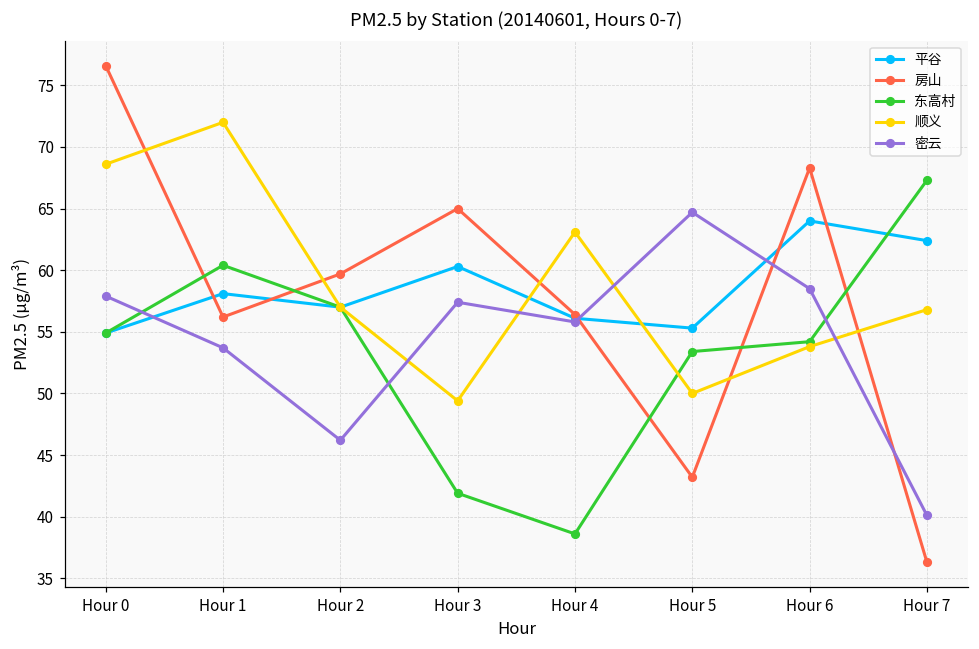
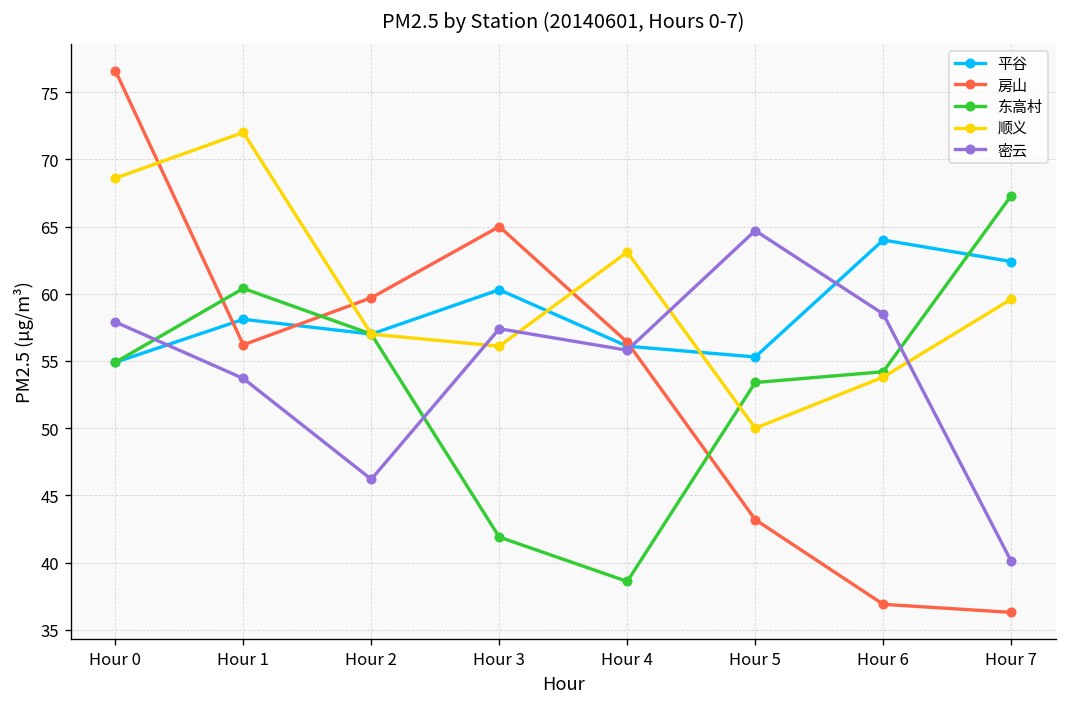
  {
    "平谷": {
      "Hour 1": 58.1,
      "Hour 3": 60.3,
      "Hour 4": 56.1,
      "Hour 5": 55.3,
      "Hour 6": 64.0,
      "Hour 7": 62.4
    },
    "房山": {
      "Hour 0": 76.6,
      "Hour 1": 56.2,
      "Hour 2": 59.7,
      "Hour 3": 65.0,
      "Hour 4": 56.4,
      "Hour 5": 43.2,
-     "Hour 6": 68.3,
+     "Hour 6": 36.9,
      "Hour 7": 36.3
    },
    "东高村": {
      "Hour 1": 60.4,
      "Hour 3": 41.9,
      "Hour 4": 38.6,
      "Hour 5": 53.4,
      "Hour 6": 54.2,
      "Hour 7": 67.3
    },
    "顺义": {
      "Hour 0": 68.6,
      "Hour 1": 72.0,
-     "Hour 3": 49.4,
+     "Hour 3": 56.1,
      "Hour 4": 63.1,
      "Hour 5": 50.0,
      "Hour 6": 53.8,
-     "Hour 7": 56.8
+     "Hour 7": 59.6
    },
    "密云": {
      "Hour 0": 57.9,
      "Hour 1": 53.7,
      "Hour 2": 46.2,
      "Hour 3": 57.4,
      "Hour 4": 55.8,
      "Hour 5": 64.7,
      "Hour 6": 58.5,
      "Hour 7": 40.1
    }
  }
